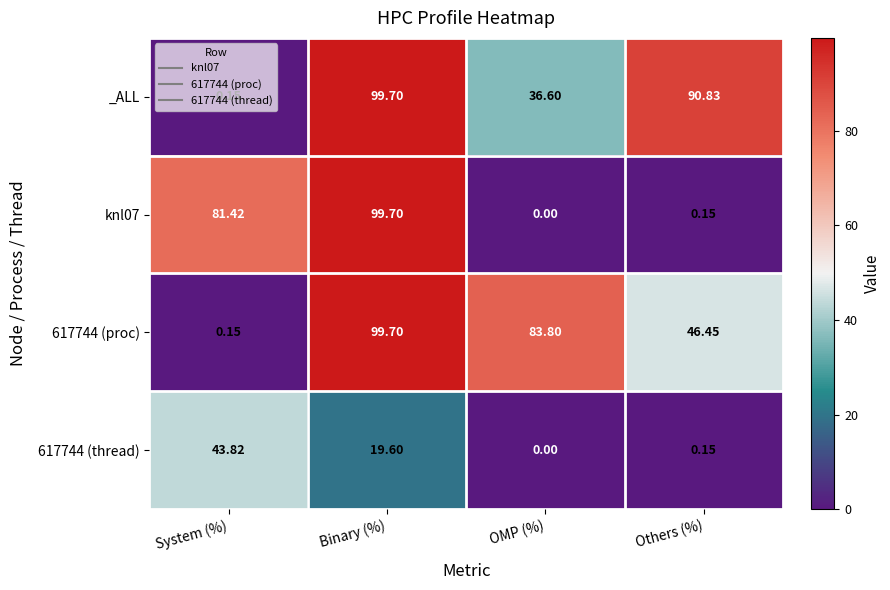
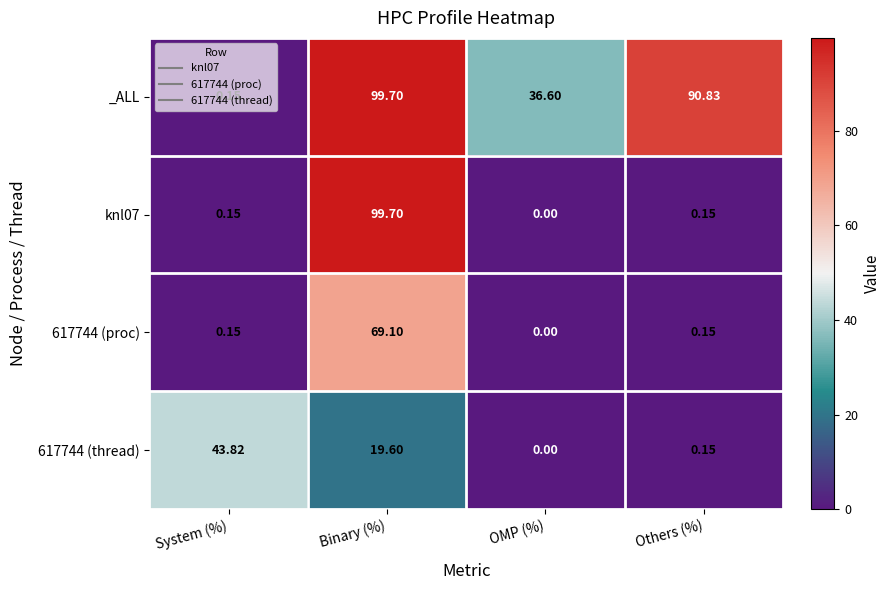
  {
    "_ALL": {
      "Binary (%)": 99.70,
      "OMP (%)": 36.60,
      "Others (%)": 90.83
    },
    "knl07": {
-     "System (%)": 81.42,
+     "System (%)": 0.15,
      "Binary (%)": 99.70,
      "OMP (%)": 0.00,
      "Others (%)": 0.15
    },
    "617744 (proc)": {
      "System (%)": 0.15,
-     "Binary (%)": 99.70,
-     "OMP (%)": 83.80,
-     "Others (%)": 46.45
+     "Binary (%)": 69.10,
+     "OMP (%)": 0.00,
+     "Others (%)": 0.15
    },
    "617744 (thread)": {
      "System (%)": 43.82,
      "Binary (%)": 19.60,
      "OMP (%)": 0.00,
      "Others (%)": 0.15
    }
  }
